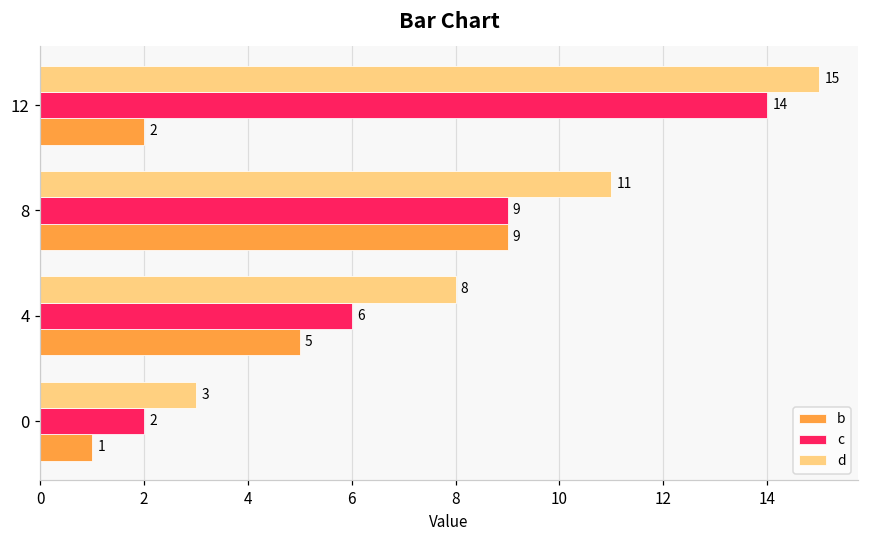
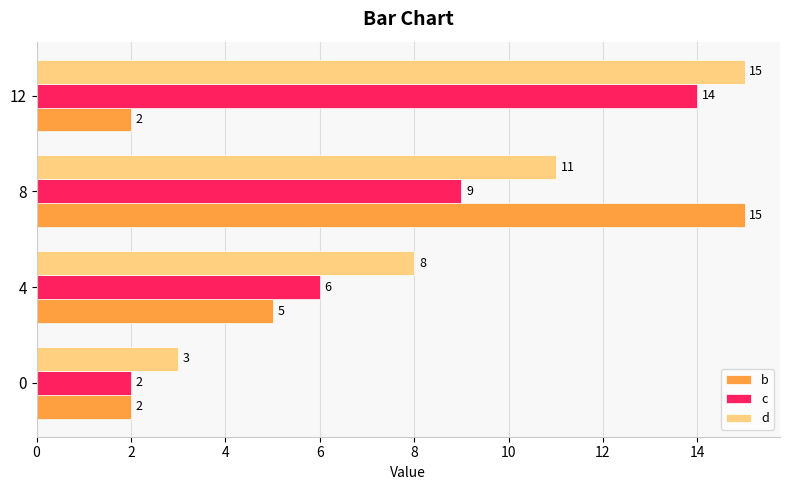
  {
    "b": {
      "12": 2,
-     "8": 9,
+     "8": 15,
      "4": 5,
-     "0": 1
+     "0": 2
    },
    "c": {
      "12": 14,
      "8": 9,
      "4": 6,
      "0": 2
    },
    "d": {
      "12": 15,
      "8": 11,
      "4": 8,
      "0": 3
    }
  }
